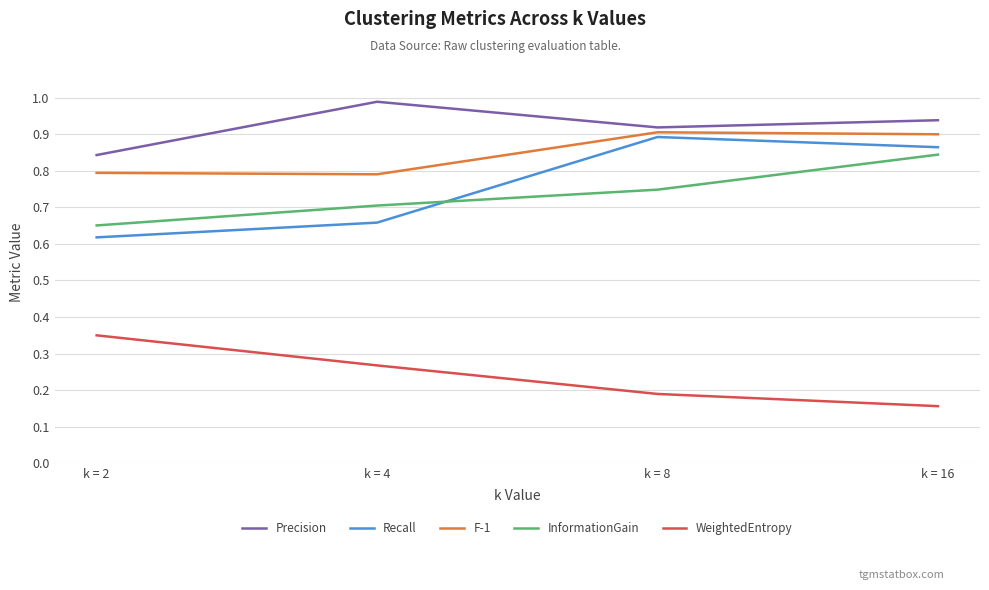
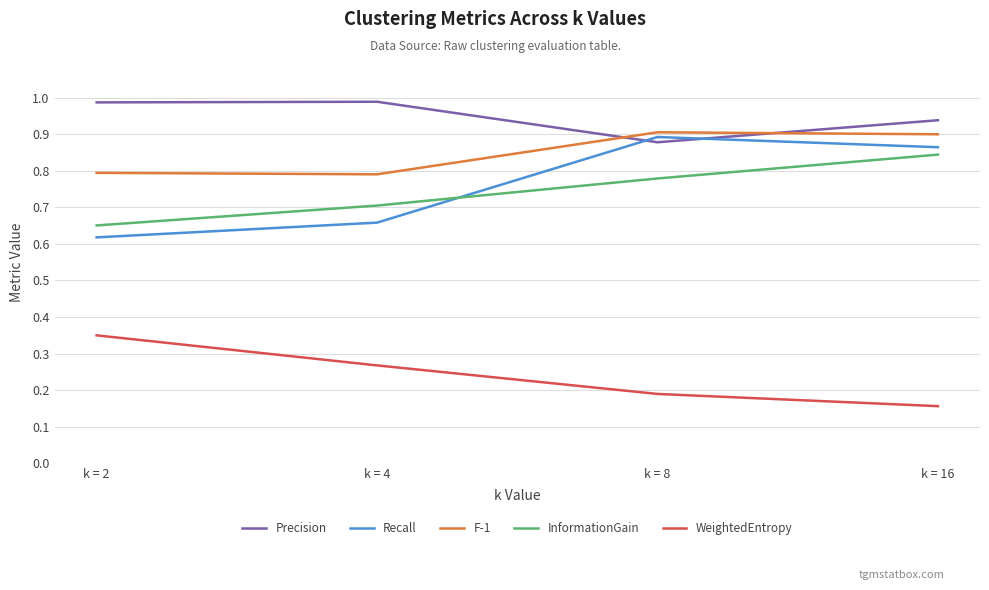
  {
    "Precision": {
-     "k = 2": 0.84,
+     "k = 2": 0.99,
      "k = 4": 0.99,
-     "k = 8": 0.92,
+     "k = 8": 0.88,
      "k = 16": 0.94
    },
    "Recall": {
      "k = 2": 0.62,
      "k = 4": 0.66,
      "k = 8": 0.89,
      "k = 16": 0.86
    },
    "InformationGain": {
      "k = 2": 0.65,
      "k = 4": 0.70,
-     "k = 8": 0.75,
+     "k = 8": 0.78,
      "k = 16": 0.84
    }
  }
